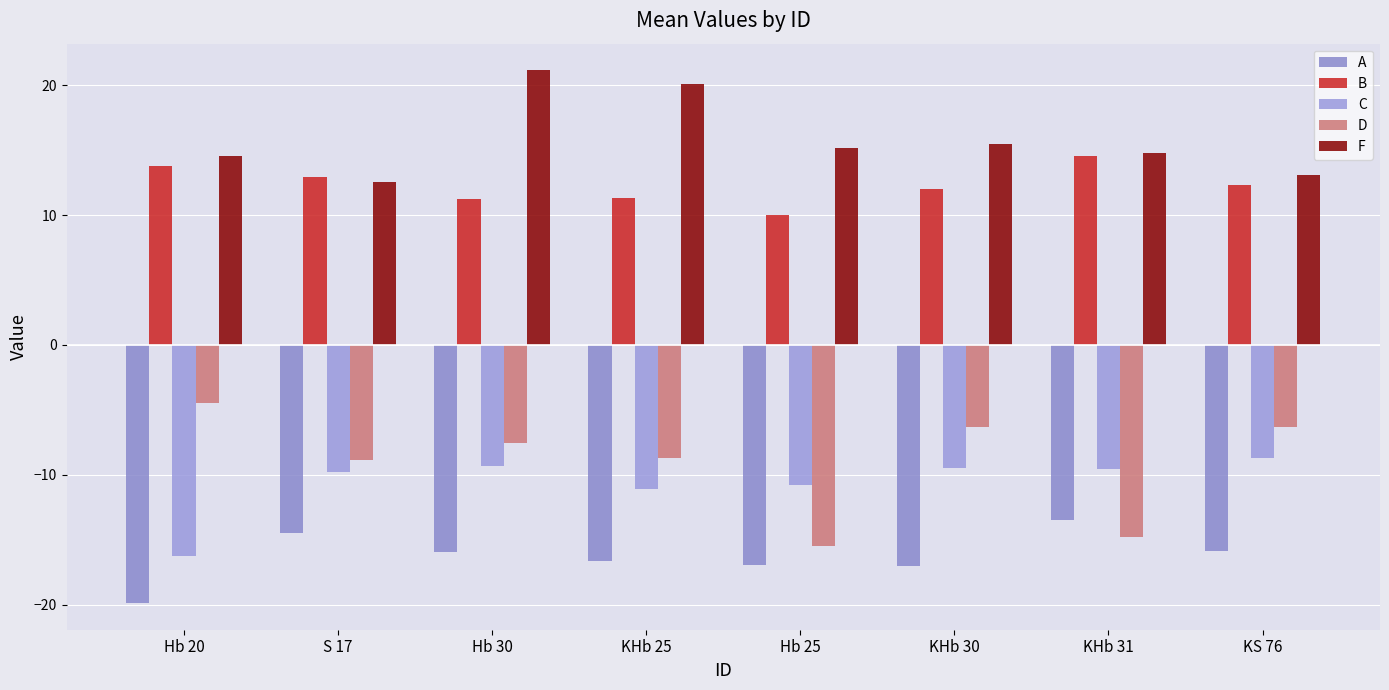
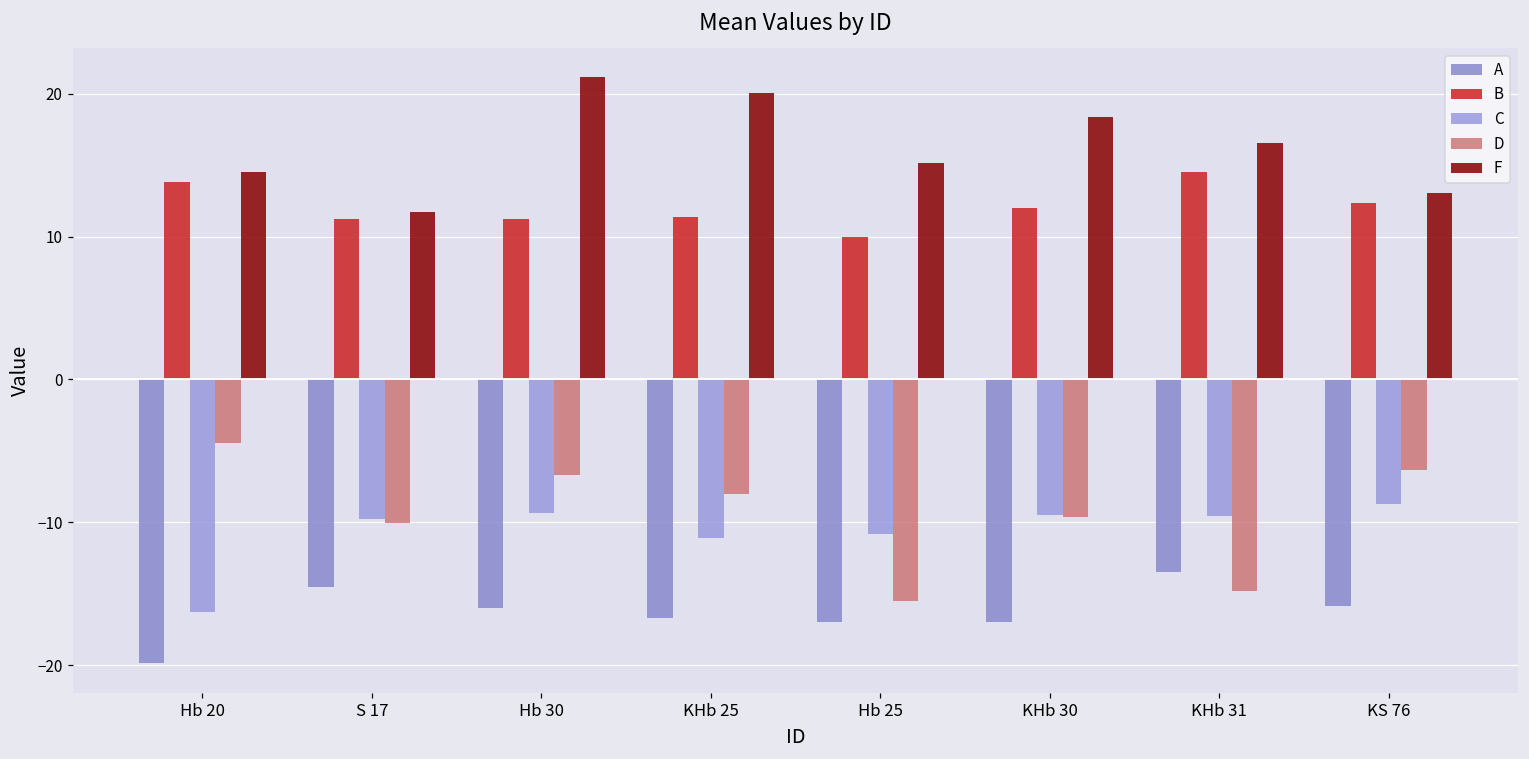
  {
    "B": {
      "Hb 20": 13.8,
-     "S 17": 12.9,
+     "S 17": 11.2,
      "Hb 30": 11.2,
      "KHb 25": 11.3,
      "Hb 25": 10.0,
      "KHb 30": 12.0,
      "KHb 31": 14.5,
      "KS 76": 12.3
    },
    "D": {
      "Hb 20": -4.5,
-     "S 17": -8.9,
-     "Hb 30": -7.5,
-     "KHb 25": -8.7,
+     "S 17": -10.1,
+     "Hb 30": -6.7,
+     "KHb 25": -8.0,
      "Hb 25": -15.5,
-     "KHb 30": -6.3,
+     "KHb 30": -9.6,
      "KHb 31": -14.8,
      "KS 76": -6.3
    },
    "F": {
      "Hb 20": 14.5,
-     "S 17": 12.6,
+     "S 17": 11.7,
      "Hb 30": 21.2,
      "KHb 25": 20.1,
      "Hb 25": 15.1,
-     "KHb 30": 15.5,
-     "KHb 31": 14.8,
+     "KHb 30": 18.4,
+     "KHb 31": 16.5,
      "KS 76": 13.1
    }
  }
